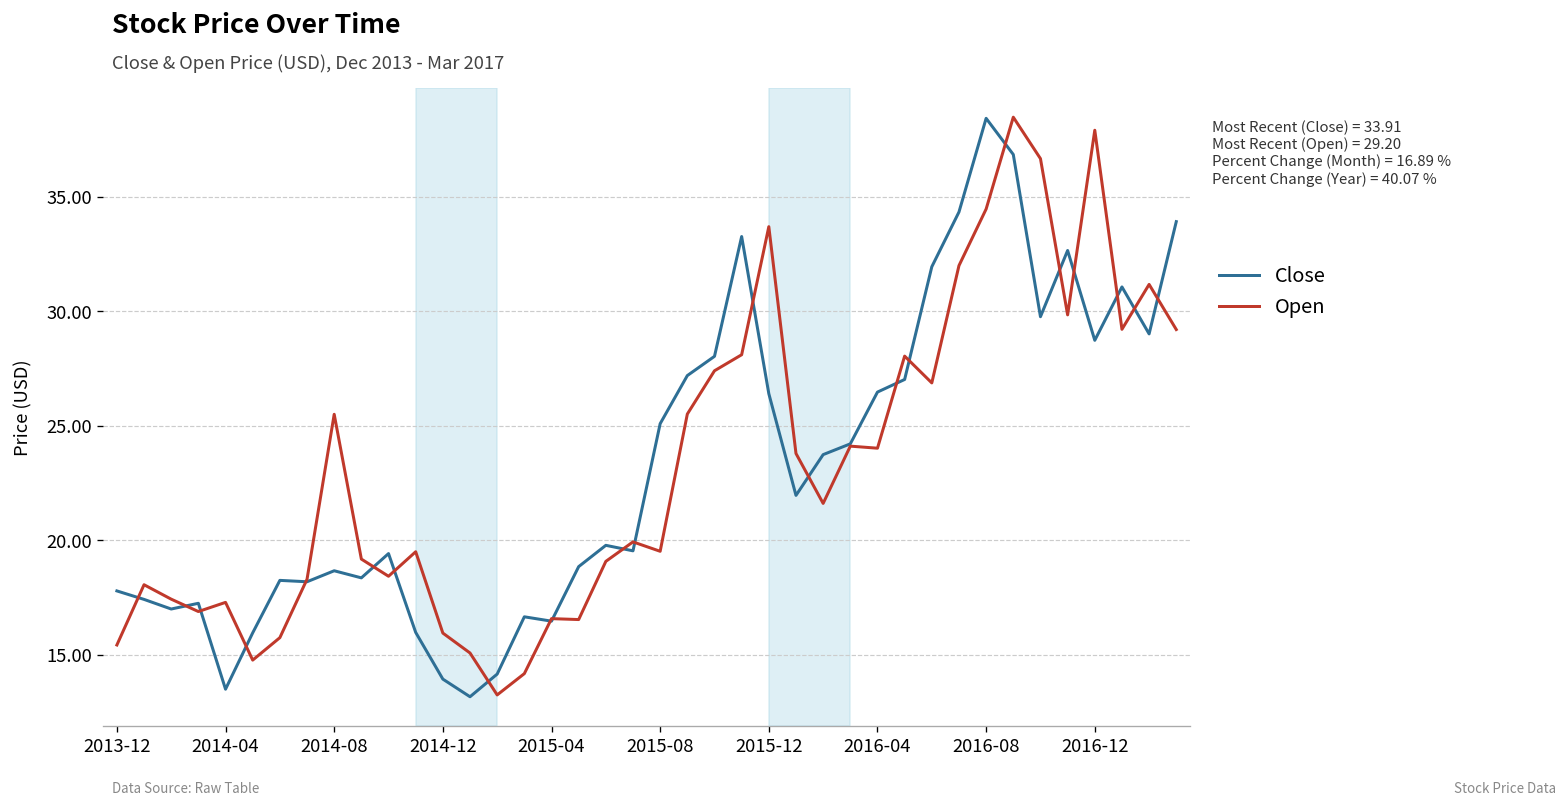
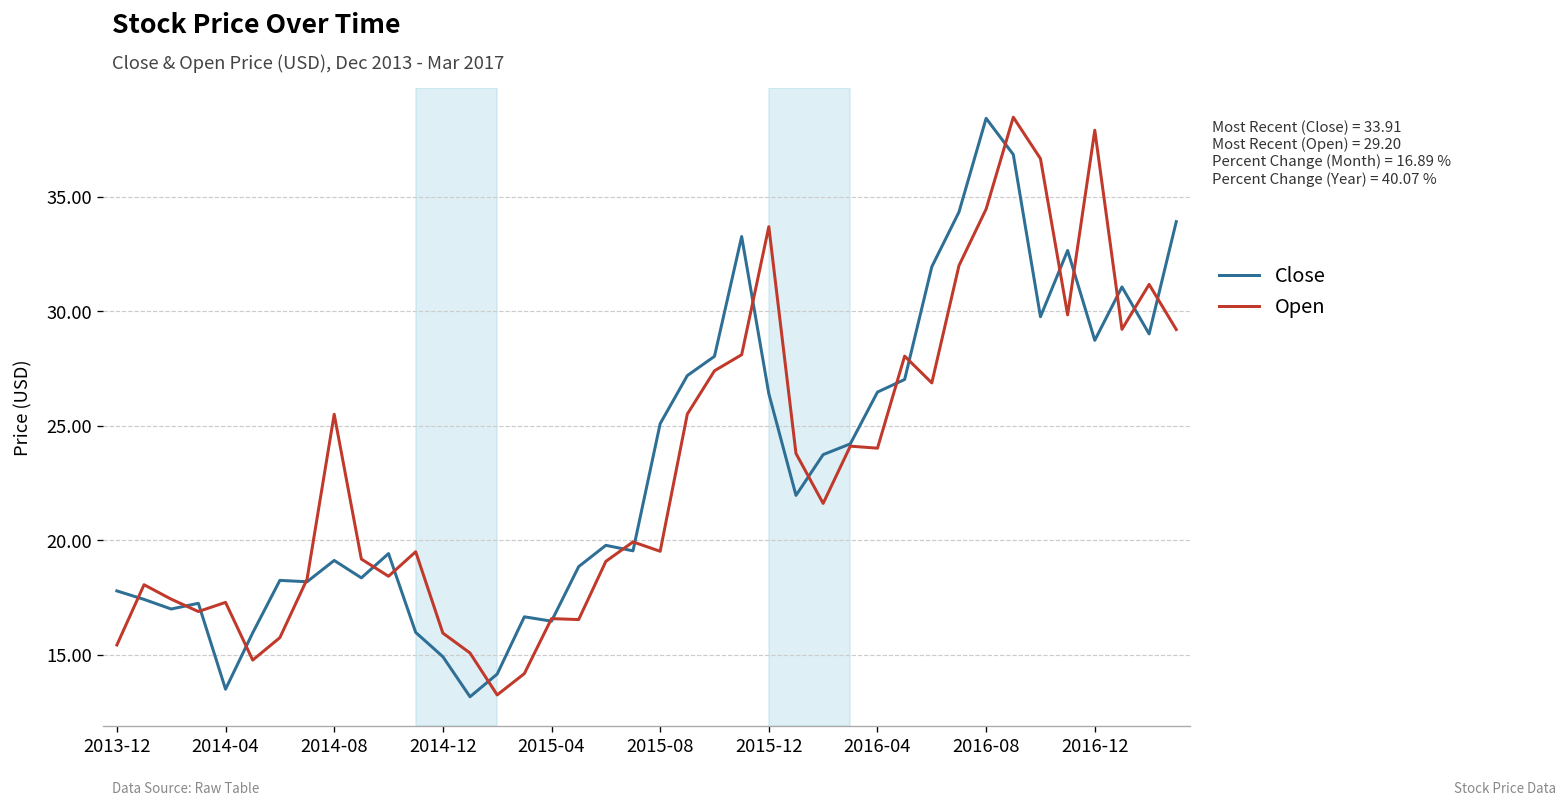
  {
    "Close": {
      "2013-12": 17.8,
      "2014-04": 13.5,
-     "2014-08": 18.7,
-     "2014-12": 13.9,
+     "2014-08": 19.1,
+     "2014-12": 14.9,
      "2015-08": 25.1,
      "2015-12": 26.4,
      "2016-04": 26.5,
      "2016-08": 38.4,
      "2016-12": 28.7
    },
    "Open": {
      "2013-12": 15.4,
      "2014-04": 17.3,
      "2014-08": 25.5,
      "2014-12": 16.0,
      "2015-08": 19.5,
      "2015-12": 33.7,
      "2016-04": 24.0,
      "2016-08": 34.5,
      "2016-12": 37.9
    }
  }
